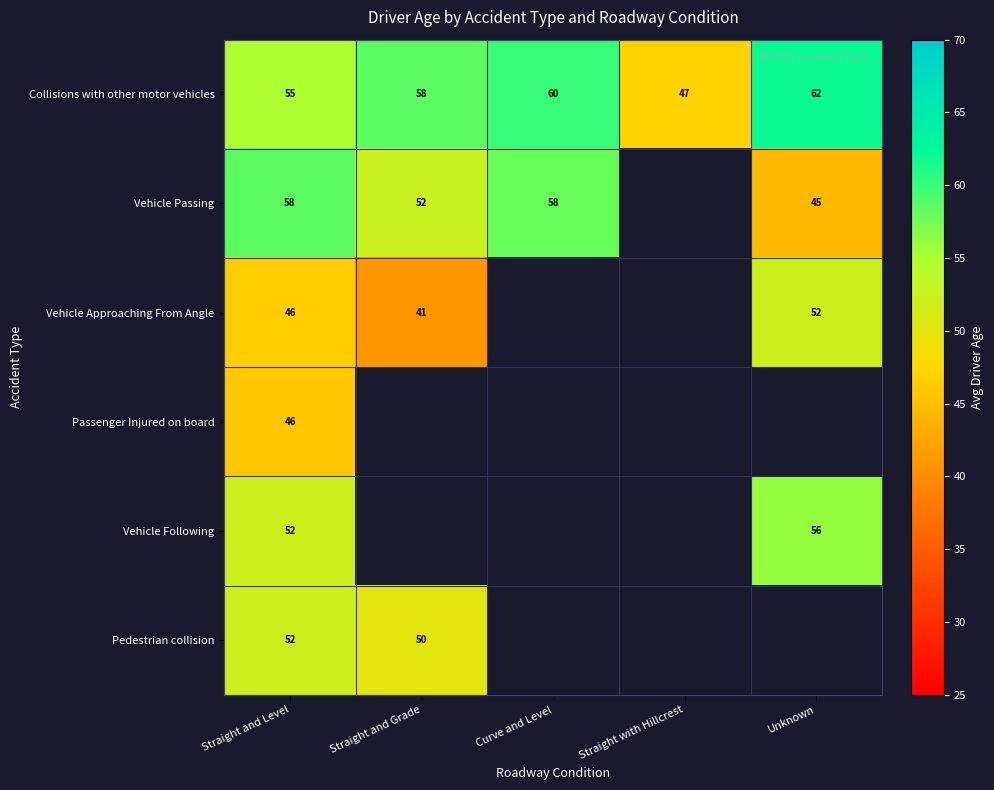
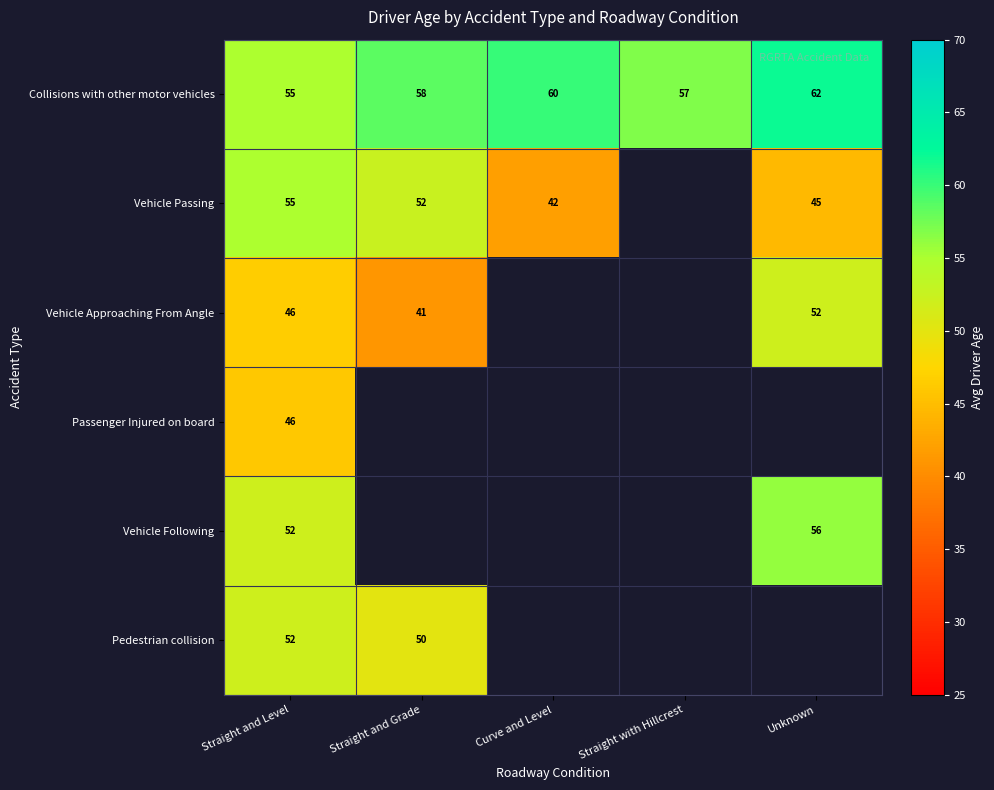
  {
    "Collisions with other motor vehicles": {
      "Straight and Level": 55,
      "Straight and Grade": 58,
      "Curve and Level": 60,
-     "Straight with Hillcrest": 47
+     "Straight with Hillcrest": 57
    },
    "Vehicle Passing": {
-     "Straight and Level": 58,
+     "Straight and Level": 55,
      "Straight and Grade": 52,
-     "Curve and Level": 58,
+     "Curve and Level": 42,
      "Unknown": 45
    },
    "Vehicle Approaching From Angle": {
      "Straight and Level": 46,
      "Straight and Grade": 41,
      "Unknown": 52
    },
    "Passenger Injured on board": {
      "Straight and Level": 46
    },
    "Vehicle Following": {
      "Straight and Level": 52,
      "Unknown": 56
    },
    "Pedestrian collision": {
      "Straight and Level": 52,
      "Straight and Grade": 50
    }
  }
